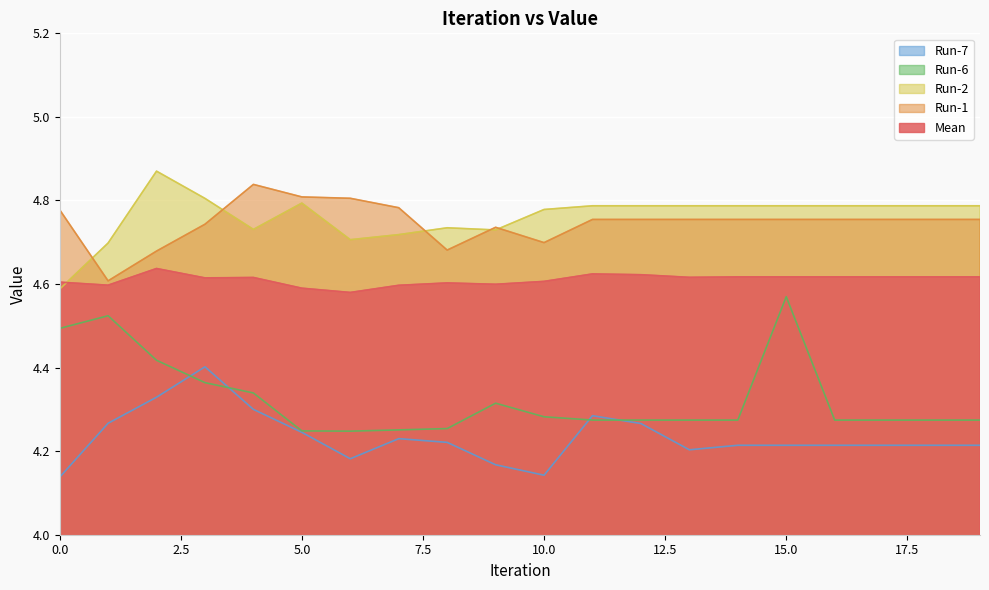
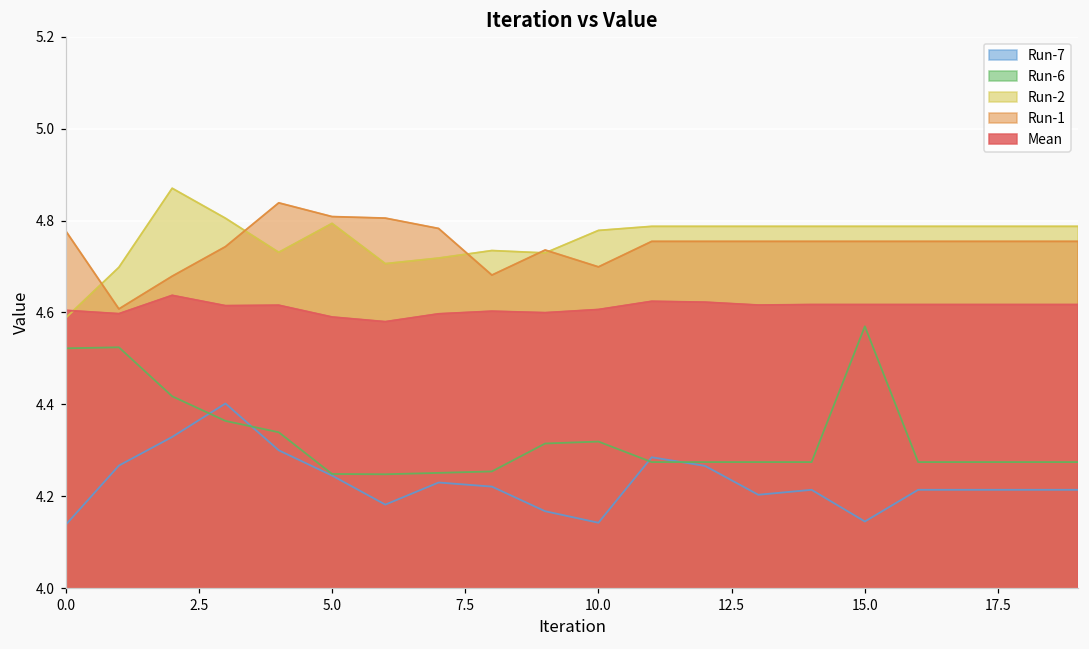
  {
    "Run-7": {
      "0.0": 4.14,
      "10.0": 4.14,
-     "15.0": 4.21
+     "15.0": 4.15
    },
    "Run-6": {
-     "0.0": 4.49,
-     "10.0": 4.28,
+     "0.0": 4.52,
+     "10.0": 4.32,
      "15.0": 4.57
    }
  }
